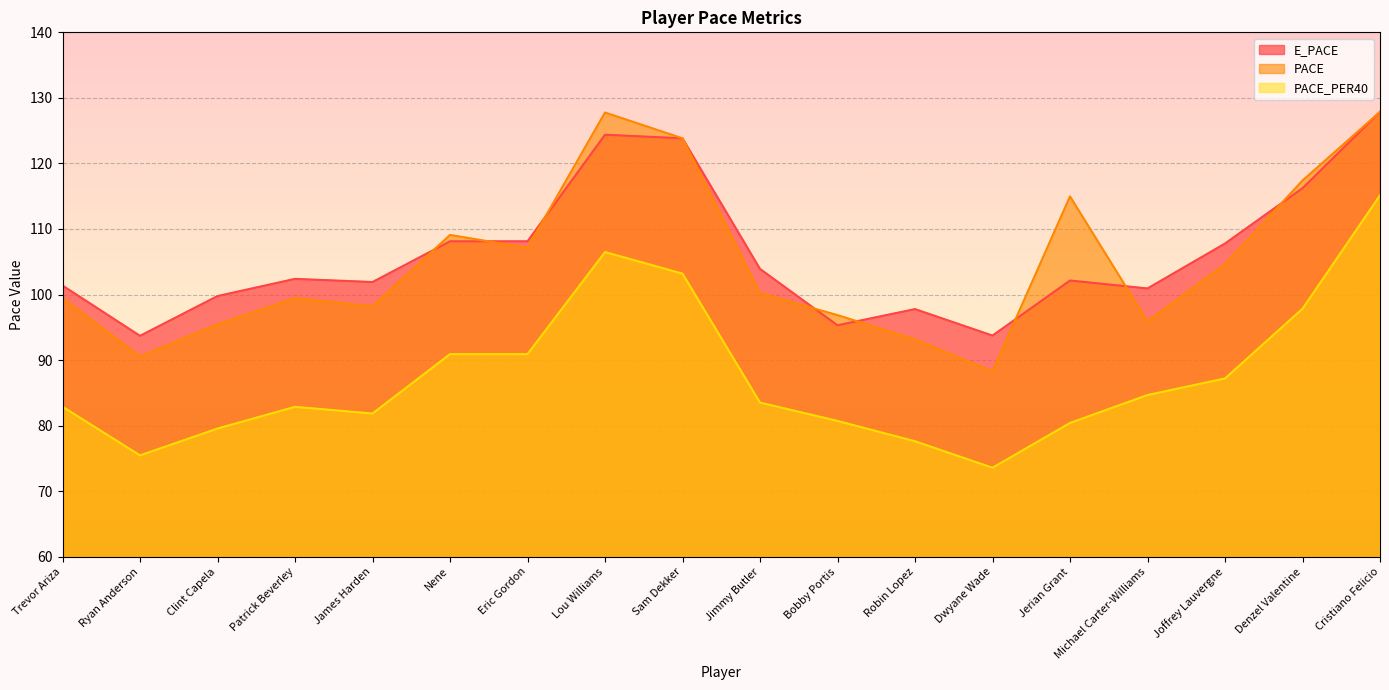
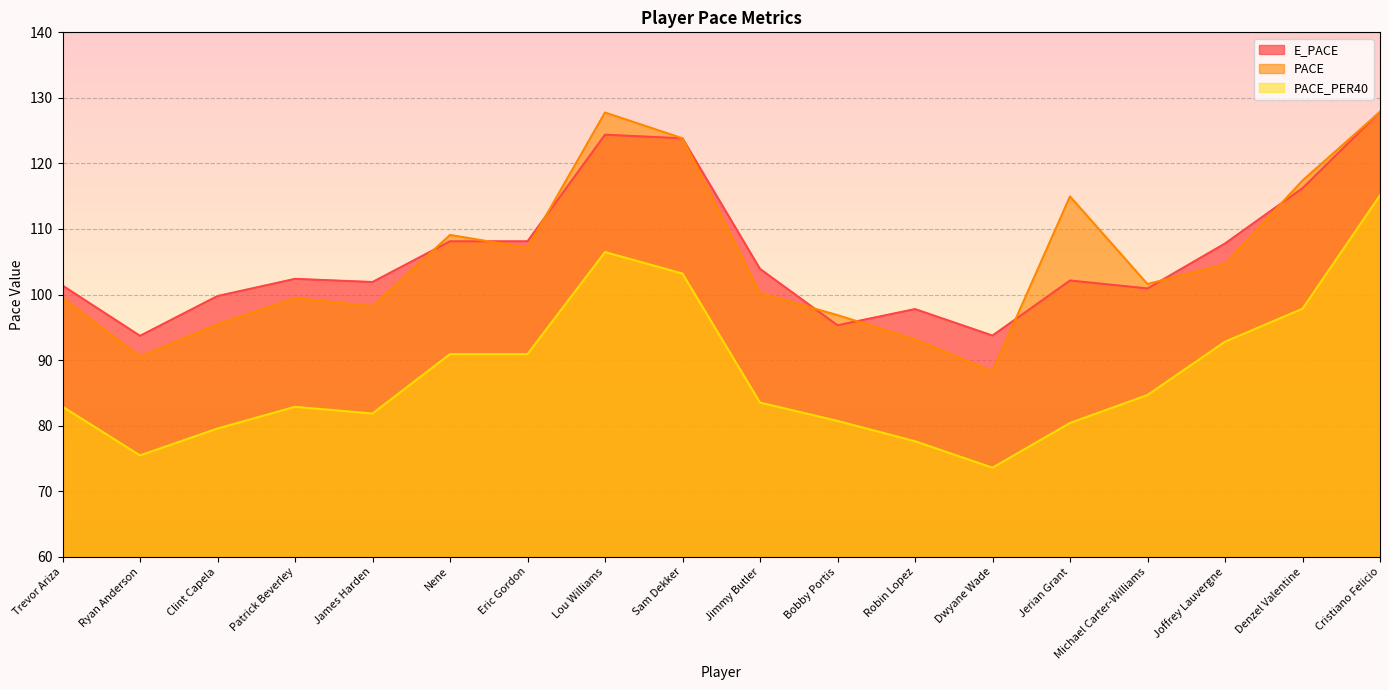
  {
    "E_PACE": {
      "Trevor Ariza": 101,
      "Ryan Anderson": 94,
      "Clint Capela": 100,
      "Patrick Beverley": 102,
      "James Harden": 102,
      "Nene": 108,
      "Eric Gordon": 108,
      "Lou Williams": 124,
      "Jimmy Butler": 104,
      "Bobby Portis": 95,
      "Robin Lopez": 98,
      "Dwyane Wade": 94,
      "Jerian Grant": 102,
      "Michael Carter-Williams": 101,
      "Joffrey Lauvergne": 108,
      "Denzel Valentine": 116
    },
    "PACE": {
      "Trevor Ariza": 99,
      "Ryan Anderson": 91,
      "Clint Capela": 95,
      "Patrick Beverley": 99,
      "James Harden": 98,
      "Nene": 109,
      "Eric Gordon": 107,
      "Lou Williams": 128,
      "Jimmy Butler": 100,
      "Bobby Portis": 97,
      "Robin Lopez": 93,
      "Dwyane Wade": 88,
      "Jerian Grant": 115,
-     "Michael Carter-Williams": 96,
+     "Michael Carter-Williams": 102,
      "Joffrey Lauvergne": 105,
      "Denzel Valentine": 117
    },
    "PACE_PER40": {
      "Trevor Ariza": 83,
      "Ryan Anderson": 75,
      "Clint Capela": 80,
      "Patrick Beverley": 83,
      "James Harden": 82,
      "Nene": 91,
      "Eric Gordon": 91,
      "Lou Williams": 106,
      "Sam Dekker": 103,
      "Jimmy Butler": 84,
      "Bobby Portis": 81,
      "Robin Lopez": 78,
      "Dwyane Wade": 74,
      "Jerian Grant": 80,
      "Michael Carter-Williams": 85,
-     "Joffrey Lauvergne": 87,
+     "Joffrey Lauvergne": 93,
      "Denzel Valentine": 98,
      "Cristiano Felicio": 115
    }
  }
